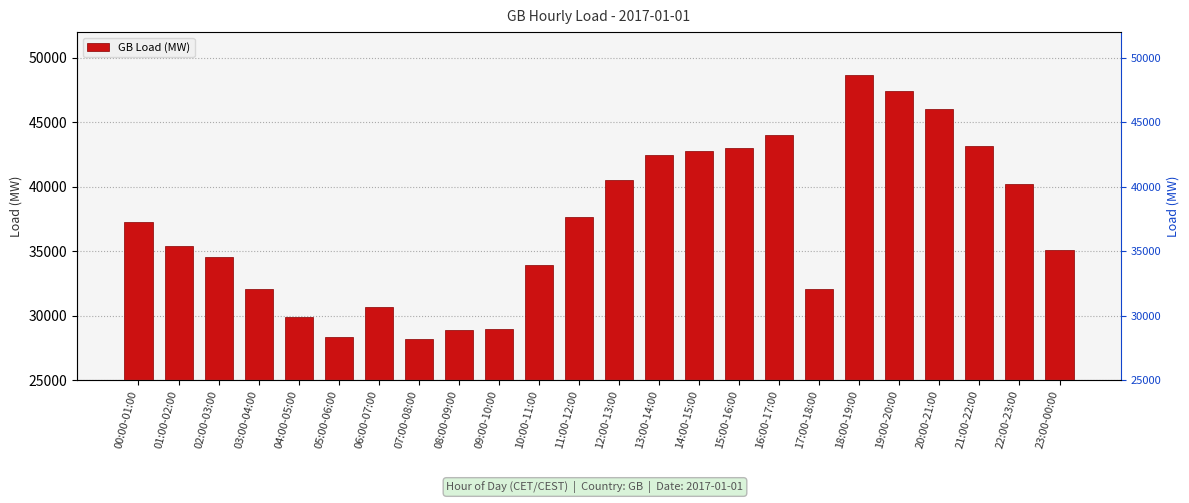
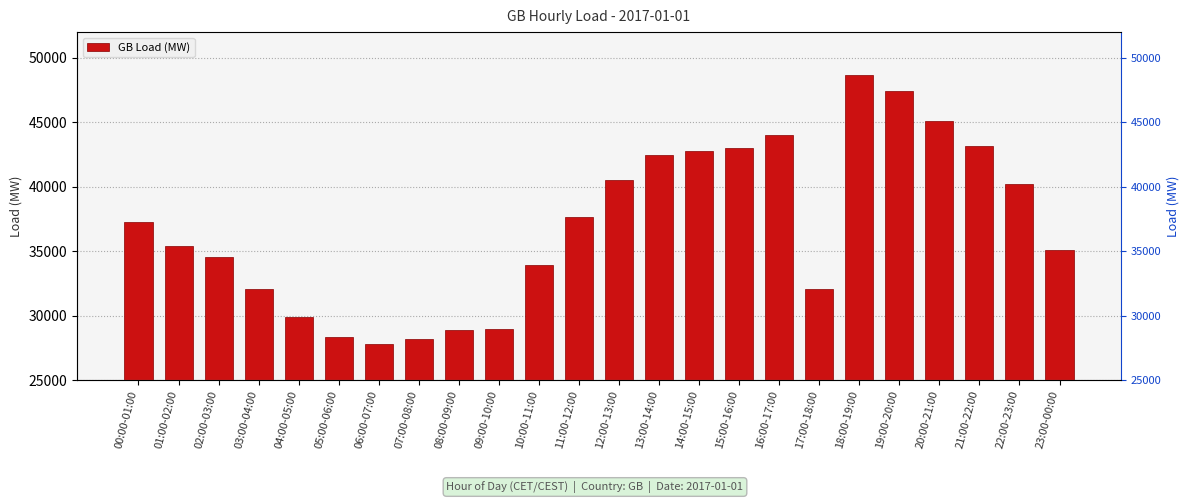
  {
    "00:00-01:00": 37300,
    "01:00-02:00": 35400,
    "02:00-03:00": 34500,
    "03:00-04:00": 32100,
    "04:00-05:00": 29900,
    "05:00-06:00": 28400,
-   "06:00-07:00": 30700,
+   "06:00-07:00": 27800,
    "07:00-08:00": 28200,
    "08:00-09:00": 28900,
    "09:00-10:00": 29000,
    "10:00-11:00": 33900,
    "11:00-12:00": 37600,
    "12:00-13:00": 40500,
    "13:00-14:00": 42500,
    "14:00-15:00": 42800,
    "15:00-16:00": 43000,
    "16:00-17:00": 44000,
    "17:00-18:00": 32100,
    "18:00-19:00": 48700,
    "19:00-20:00": 47500,
-   "20:00-21:00": 46000,
+   "20:00-21:00": 45100,
    "21:00-22:00": 43200,
    "22:00-23:00": 40200,
    "23:00-00:00": 35100
  }
